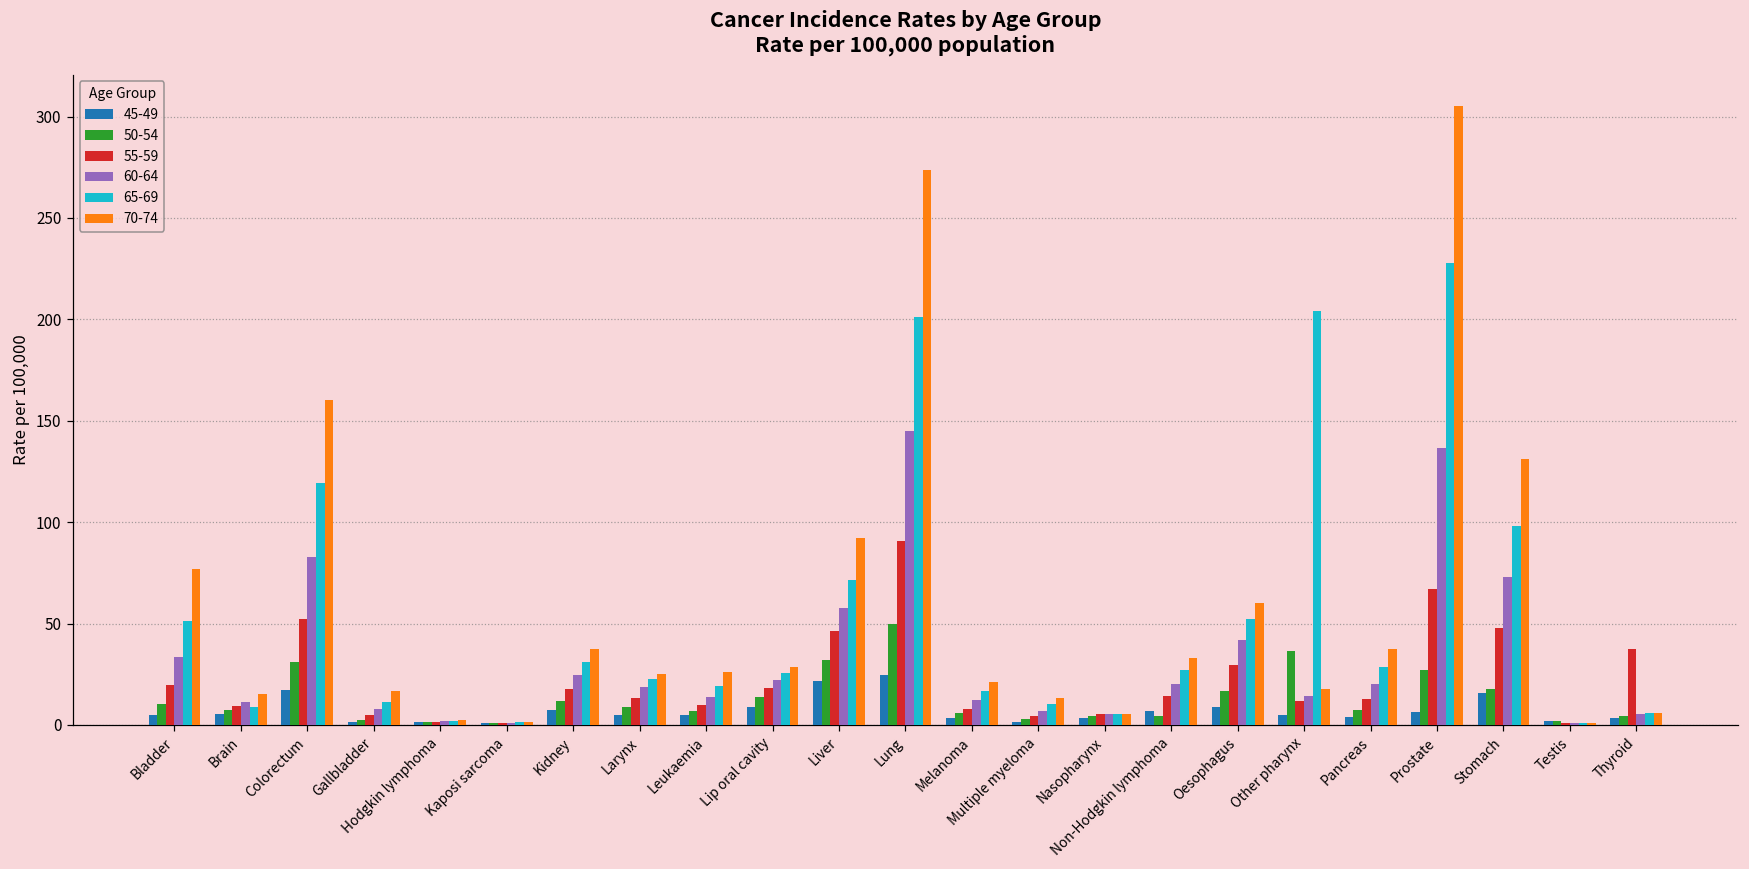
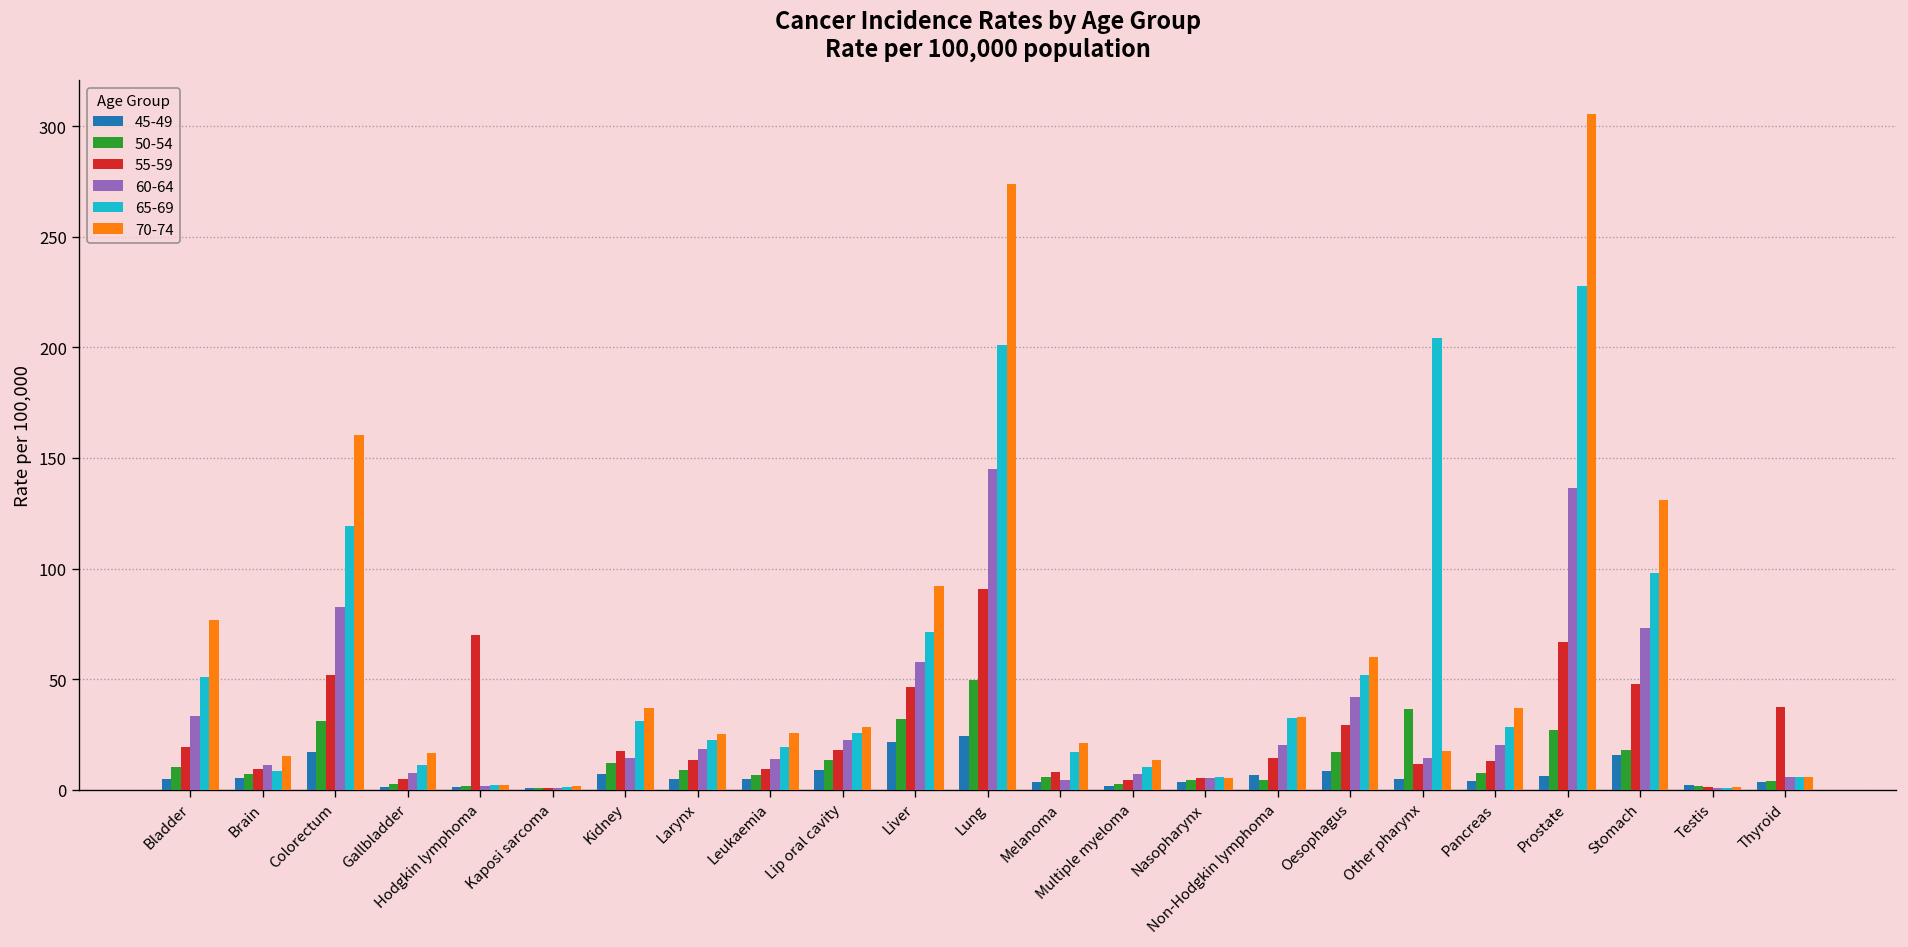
  {
    "45-49": {
      "Bladder": 5,
      "Brain": 5,
      "Colorectum": 17,
      "Gallbladder": 1,
      "Kidney": 7,
      "Larynx": 5,
      "Leukaemia": 5,
      "Lip oral cavity": 9,
      "Liver": 22,
      "Lung": 24,
      "Melanoma": 4,
      "Multiple myeloma": 2,
      "Nasopharynx": 4,
      "Non-Hodgkin lymphoma": 7,
      "Oesophagus": 9,
      "Other pharynx": 5,
      "Pancreas": 4,
      "Prostate": 6,
      "Stomach": 16,
      "Testis": 2,
      "Thyroid": 4
    },
    "50-54": {
      "Bladder": 11,
      "Brain": 7,
      "Colorectum": 31,
      "Gallbladder": 3,
      "Hodgkin lymphoma": 2,
      "Kidney": 12,
      "Larynx": 9,
      "Leukaemia": 7,
      "Lip oral cavity": 14,
      "Liver": 32,
      "Lung": 50,
      "Melanoma": 6,
      "Multiple myeloma": 3,
      "Nasopharynx": 5,
      "Non-Hodgkin lymphoma": 4,
      "Oesophagus": 17,
      "Other pharynx": 37,
      "Pancreas": 8,
      "Prostate": 27,
      "Stomach": 18,
      "Testis": 2,
      "Thyroid": 4
    },
    "55-59": {
      "Bladder": 20,
      "Brain": 9,
      "Colorectum": 52,
      "Gallbladder": 5,
-     "Hodgkin lymphoma": 2,
+     "Hodgkin lymphoma": 70,
      "Kidney": 18,
      "Larynx": 14,
      "Leukaemia": 10,
      "Lip oral cavity": 18,
      "Liver": 46,
      "Lung": 91,
      "Melanoma": 8,
      "Multiple myeloma": 5,
      "Nasopharynx": 5,
      "Non-Hodgkin lymphoma": 14,
      "Oesophagus": 29,
      "Other pharynx": 12,
      "Pancreas": 13,
      "Prostate": 67,
      "Stomach": 48,
      "Thyroid": 37
    },
    "60-64": {
      "Bladder": 33,
      "Brain": 11,
      "Colorectum": 83,
      "Gallbladder": 8,
      "Hodgkin lymphoma": 2,
-     "Kidney": 24,
+     "Kidney": 14,
      "Larynx": 19,
      "Leukaemia": 14,
      "Lip oral cavity": 22,
      "Liver": 58,
      "Lung": 145,
-     "Melanoma": 12,
+     "Melanoma": 5,
      "Multiple myeloma": 7,
      "Nasopharynx": 5,
      "Non-Hodgkin lymphoma": 20,
      "Oesophagus": 42,
      "Other pharynx": 15,
      "Pancreas": 20,
      "Prostate": 136,
      "Stomach": 73,
      "Thyroid": 6
    },
    "65-69": {
      "Bladder": 51,
      "Brain": 9,
      "Colorectum": 119,
      "Gallbladder": 11,
      "Hodgkin lymphoma": 2,
      "Kidney": 31,
      "Larynx": 23,
      "Leukaemia": 19,
      "Lip oral cavity": 26,
      "Liver": 71,
      "Lung": 201,
      "Melanoma": 17,
      "Multiple myeloma": 10,
      "Nasopharynx": 6,
-     "Non-Hodgkin lymphoma": 27,
+     "Non-Hodgkin lymphoma": 33,
      "Oesophagus": 52,
      "Other pharynx": 204,
      "Pancreas": 29,
      "Prostate": 228,
      "Stomach": 98,
      "Thyroid": 6
    },
    "70-74": {
      "Bladder": 77,
      "Brain": 15,
      "Colorectum": 160,
      "Gallbladder": 17,
      "Hodgkin lymphoma": 2,
      "Kaposi sarcoma": 2,
      "Kidney": 37,
      "Larynx": 25,
      "Leukaemia": 26,
      "Lip oral cavity": 29,
      "Liver": 92,
      "Lung": 274,
      "Melanoma": 21,
      "Multiple myeloma": 13,
      "Nasopharynx": 6,
      "Non-Hodgkin lymphoma": 33,
      "Oesophagus": 60,
      "Other pharynx": 18,
      "Pancreas": 37,
      "Prostate": 305,
      "Stomach": 131,
      "Thyroid": 6
    }
  }
